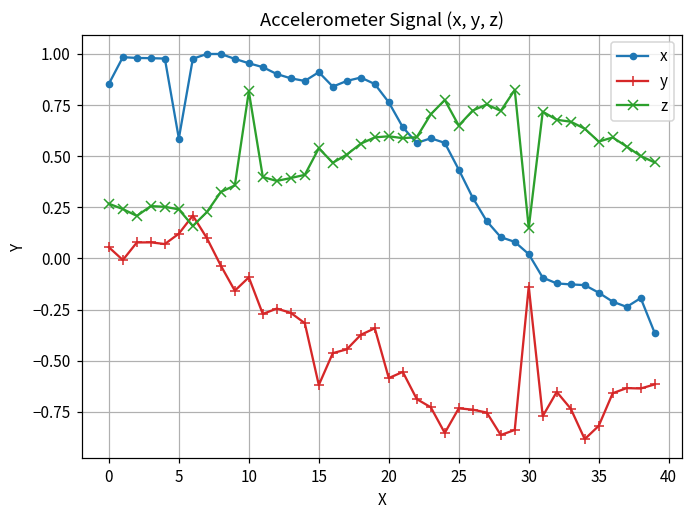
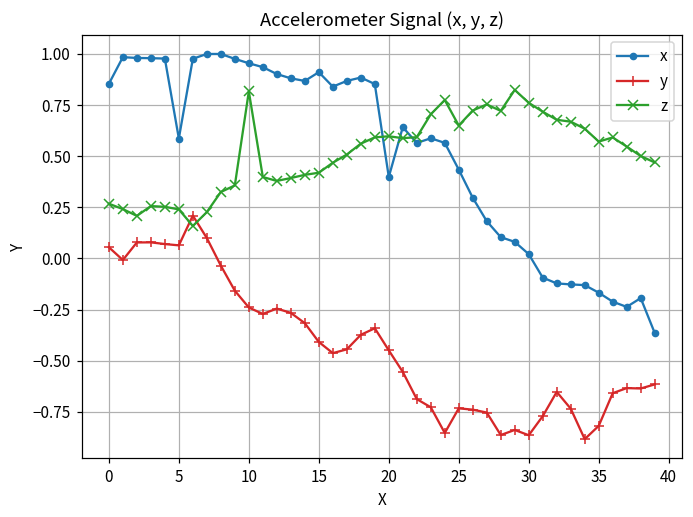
  {
    "x": {
      "0": 0.85,
      "5": 0.59,
      "10": 0.95,
      "15": 0.91,
-     "20": 0.76,
+     "20": 0.40,
      "25": 0.43,
      "30": 0.02,
      "35": -0.17
    },
    "y": {
      "0": 0.05,
-     "5": 0.12,
-     "10": -0.09,
-     "15": -0.62,
-     "20": -0.58,
+     "5": 0.06,
+     "10": -0.24,
+     "15": -0.41,
+     "20": -0.45,
      "25": -0.73,
-     "30": -0.14,
+     "30": -0.86,
      "35": -0.82
    },
    "z": {
      "0": 0.27,
      "5": 0.24,
      "10": 0.82,
-     "15": 0.54,
+     "15": 0.42,
      "20": 0.60,
      "25": 0.65,
-     "30": 0.15,
+     "30": 0.76,
      "35": 0.57
    }
  }
